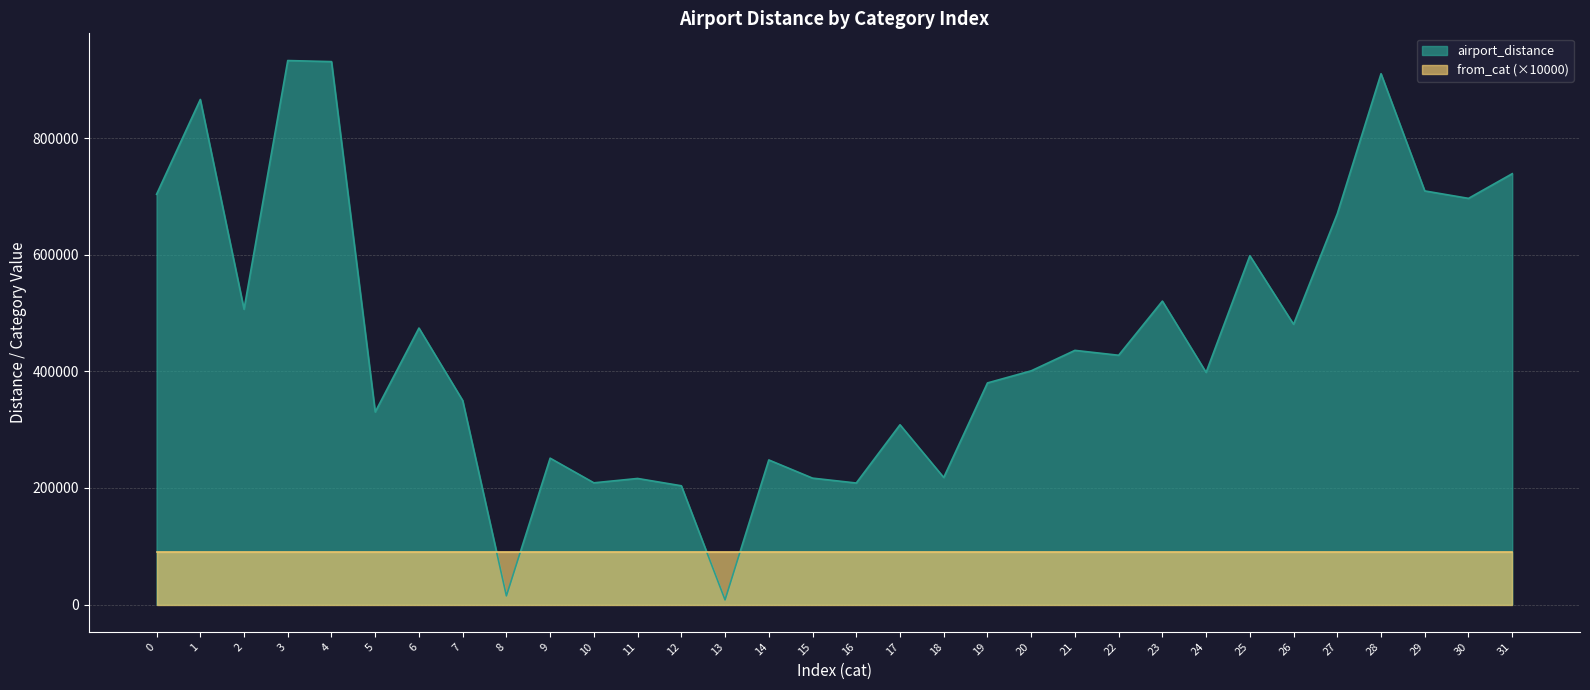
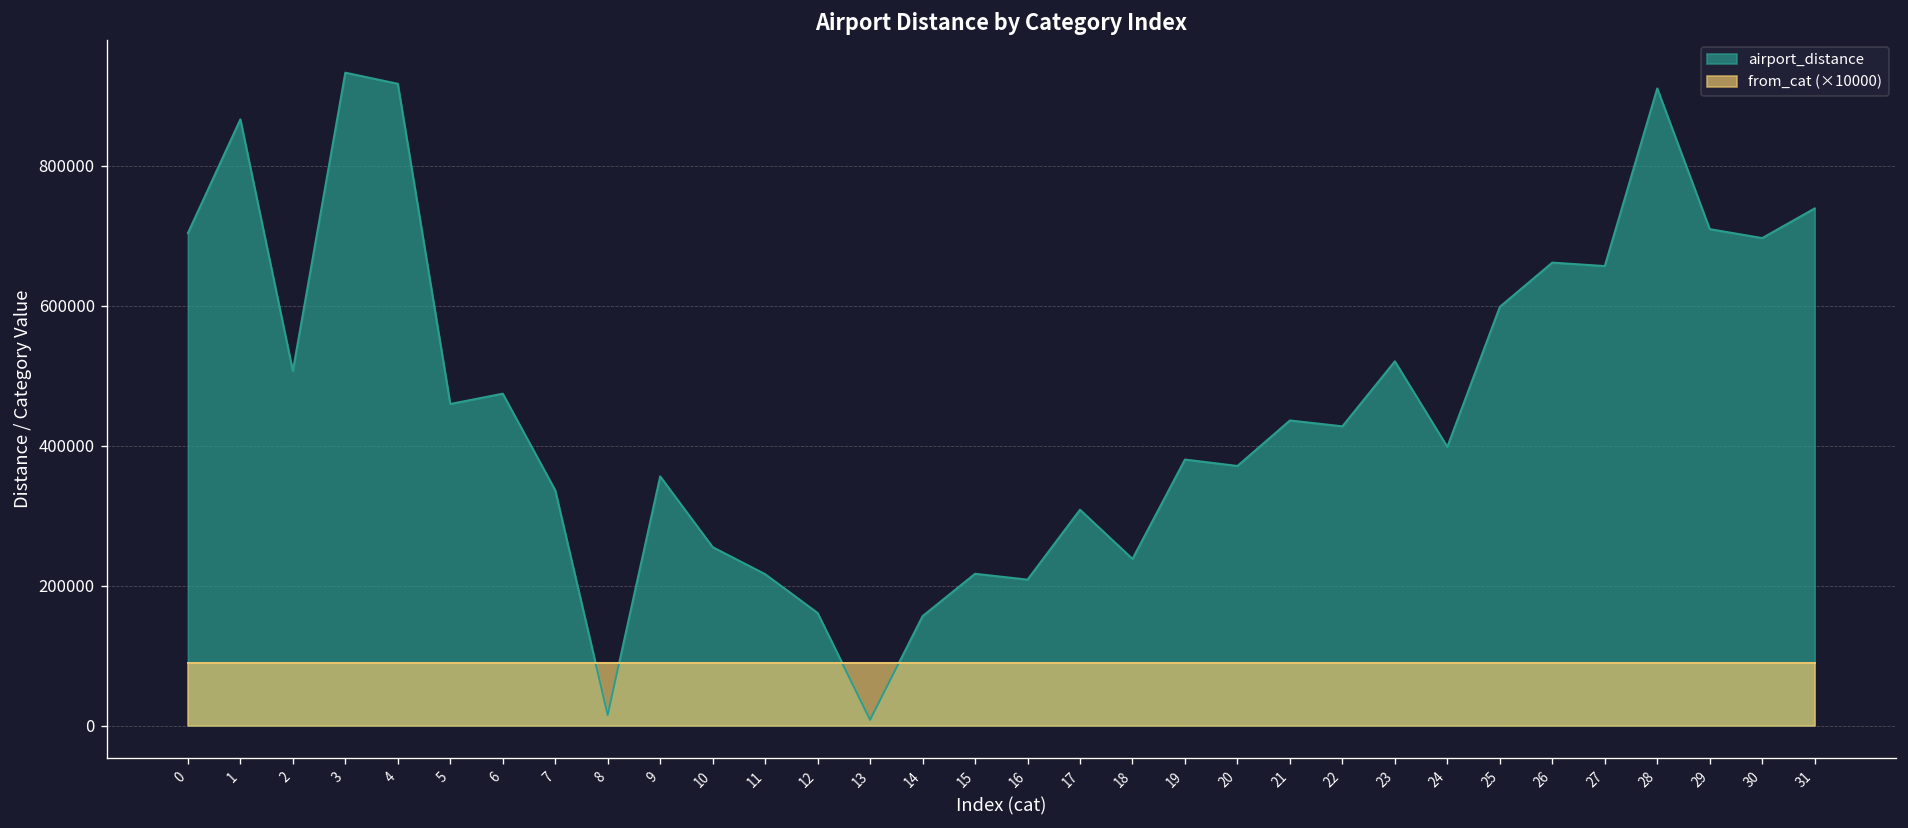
  {
    "airport_distance": {
      "0": 700000,
      "1": 870000,
      "2": 510000,
      "3": 930000,
-     "4": 930000,
-     "5": 330000,
+     "4": 920000,
+     "5": 460000,
      "6": 470000,
-     "7": 350000,
+     "7": 340000,
      "8": 10000,
-     "9": 250000,
-     "10": 210000,
+     "9": 360000,
+     "10": 250000,
      "11": 220000,
-     "12": 200000,
+     "12": 160000,
      "13": 10000,
-     "14": 250000,
+     "14": 160000,
      "15": 220000,
      "16": 210000,
      "17": 310000,
-     "18": 220000,
+     "18": 240000,
      "19": 380000,
-     "20": 400000,
+     "20": 370000,
      "21": 440000,
      "22": 430000,
      "23": 520000,
      "24": 400000,
      "25": 600000,
-     "26": 480000,
-     "27": 670000,
+     "26": 660000,
+     "27": 660000,
      "28": 910000,
      "29": 710000,
      "30": 700000,
      "31": 740000
    },
    "from_cat (×10000)": {
      "0": 90000,
      "1": 90000,
      "2": 90000,
      "3": 90000,
      "4": 90000,
      "5": 90000,
      "6": 90000,
      "7": 90000,
      "8": 90000,
      "9": 90000,
      "10": 90000,
      "11": 90000,
      "12": 90000,
      "13": 90000,
      "14": 90000,
      "15": 90000,
      "16": 90000,
      "17": 90000,
      "18": 90000,
      "19": 90000,
      "20": 90000,
      "21": 90000,
      "22": 90000,
      "23": 90000,
      "24": 90000,
      "25": 90000,
      "26": 90000,
      "27": 90000,
      "28": 90000,
      "29": 90000,
      "30": 90000,
      "31": 90000
    }
  }
